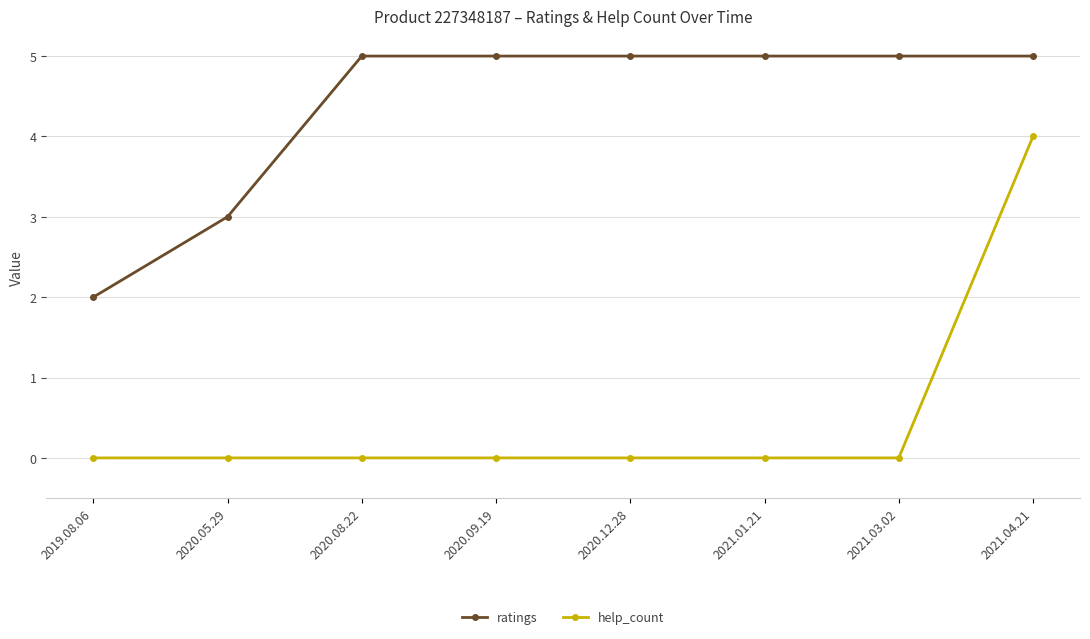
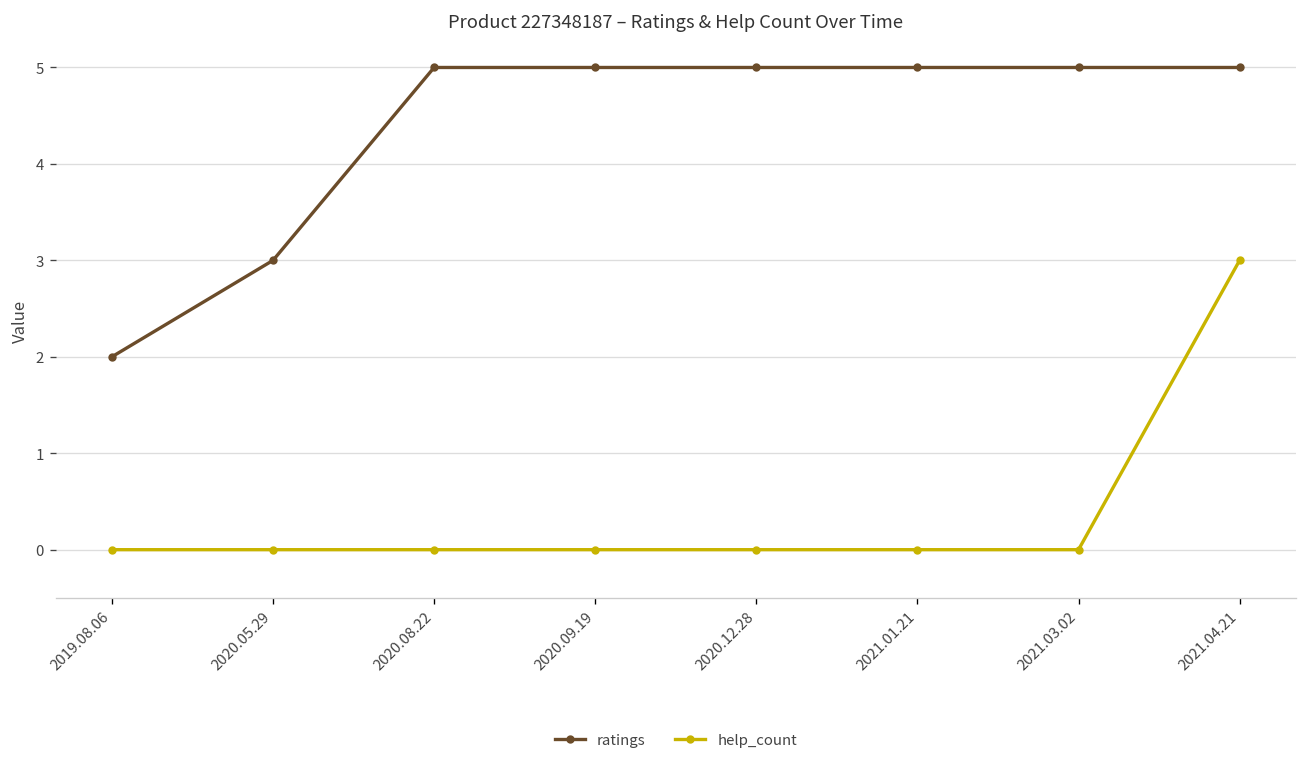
  {
    "ratings": {
      "2019.08.06": 2,
      "2020.05.29": 3,
      "2020.08.22": 5,
      "2020.09.19": 5,
      "2020.12.28": 5,
      "2021.01.21": 5,
      "2021.03.02": 5,
      "2021.04.21": 5
    },
    "help_count": {
      "2019.08.06": 0,
      "2020.05.29": 0,
      "2020.08.22": 0,
      "2020.09.19": 0,
      "2020.12.28": 0,
      "2021.01.21": 0,
      "2021.03.02": 0,
-     "2021.04.21": 4
+     "2021.04.21": 3
    }
  }
